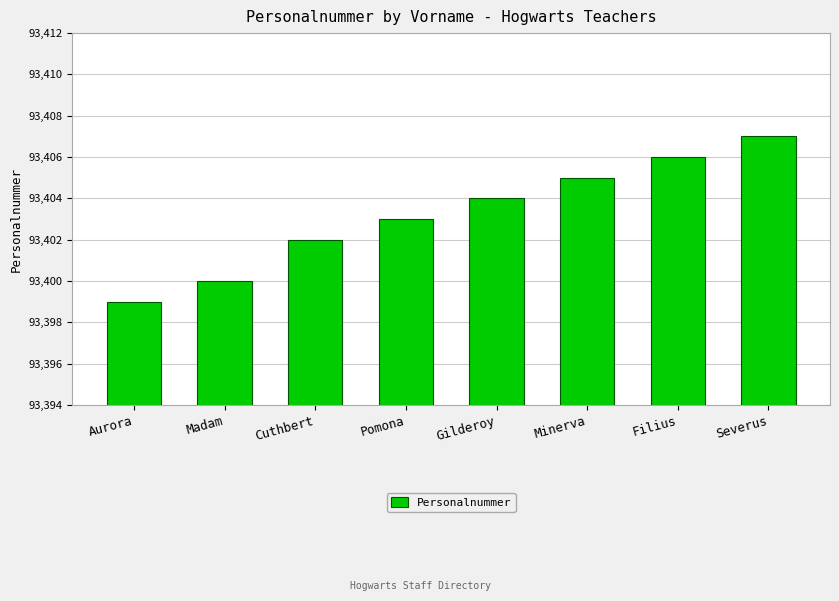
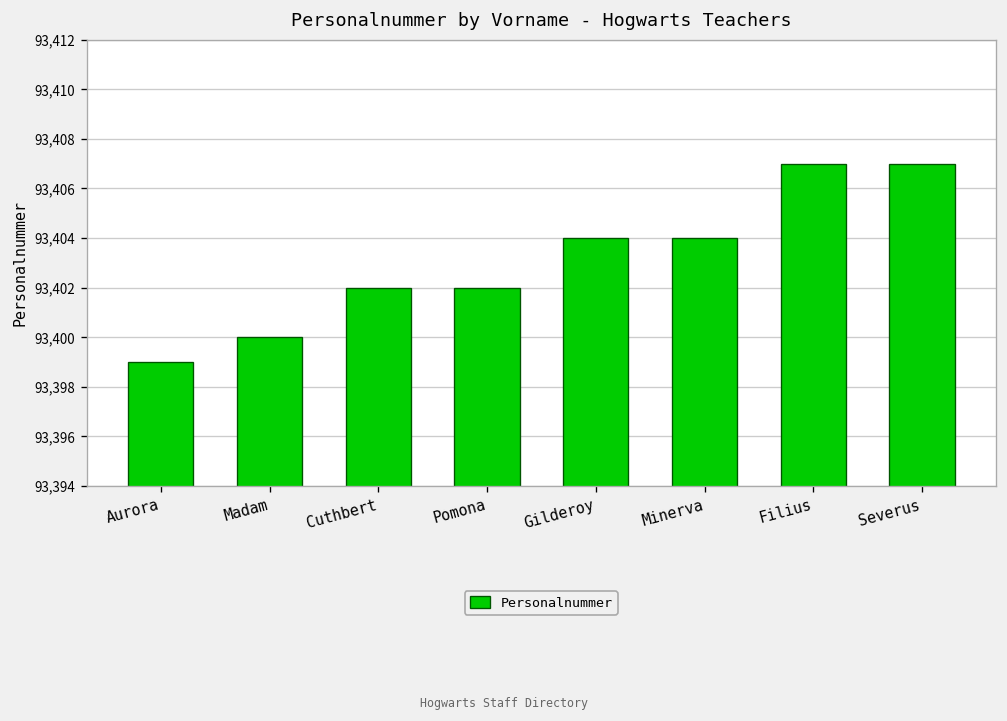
  {
    "Aurora": "93,399",
    "Madam": "93,400",
    "Cuthbert": "93,402",
-   "Pomona": "93,403",
+   "Pomona": "93,402",
    "Gilderoy": "93,404",
-   "Minerva": "93,405",
-   "Filius": "93,406",
+   "Minerva": "93,404",
+   "Filius": "93,407",
    "Severus": "93,407"
  }
